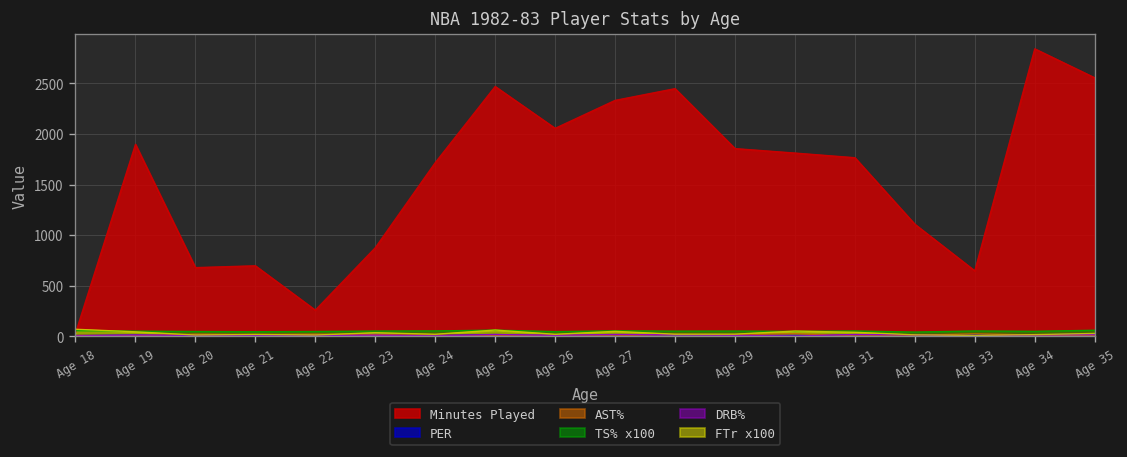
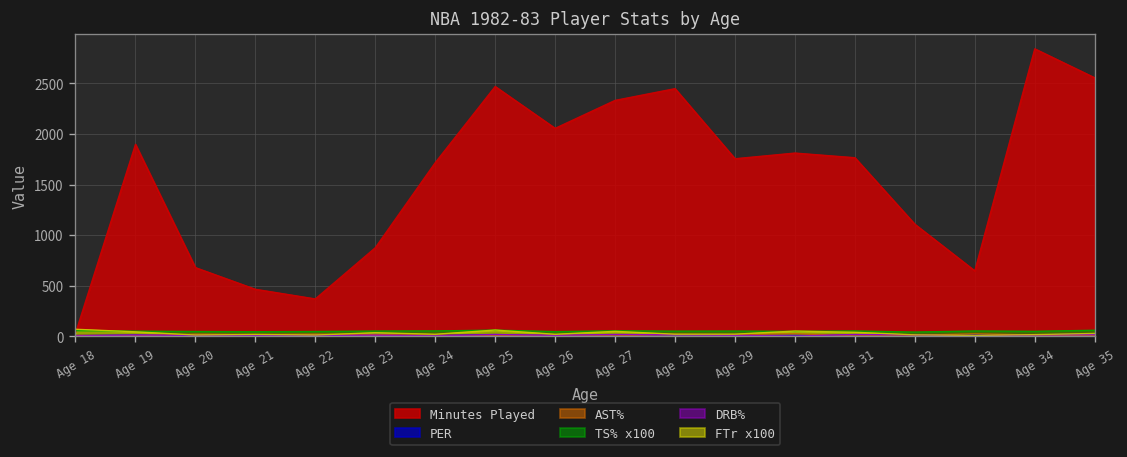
  {
    "Minutes Played": {
      "Age 19": 1900,
      "Age 20": 700,
-     "Age 21": 700,
-     "Age 22": 300,
+     "Age 21": 500,
+     "Age 22": 400,
      "Age 23": 900,
      "Age 24": 1700,
      "Age 25": 2500,
      "Age 26": 2100,
      "Age 27": 2300,
      "Age 28": 2400,
-     "Age 29": 1900,
+     "Age 29": 1800,
      "Age 30": 1800,
      "Age 31": 1800,
      "Age 32": 1100,
      "Age 33": 600,
      "Age 34": 2800,
      "Age 35": 2600
    },
    "TS% x100": {
      "Age 24": 100,
      "Age 28": 100,
      "Age 29": 100,
      "Age 34": 100,
      "Age 35": 100
    }
  }
